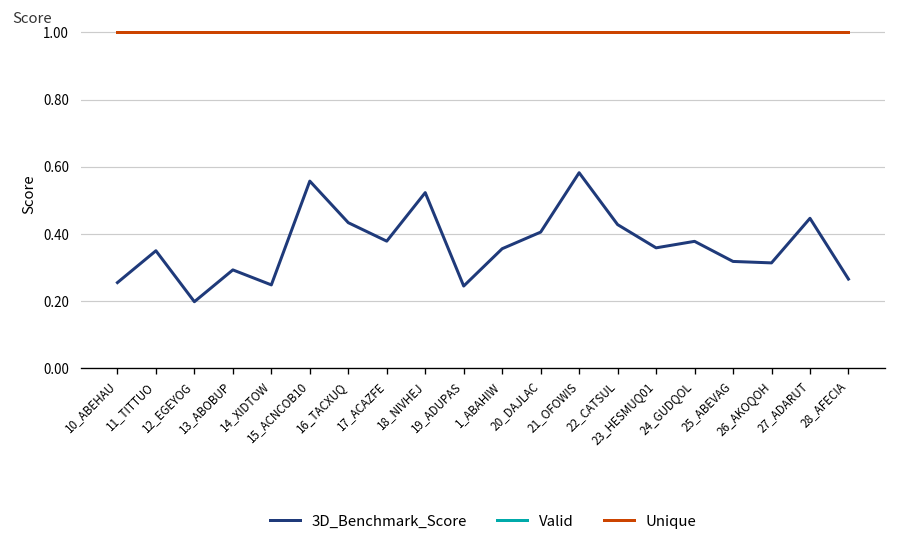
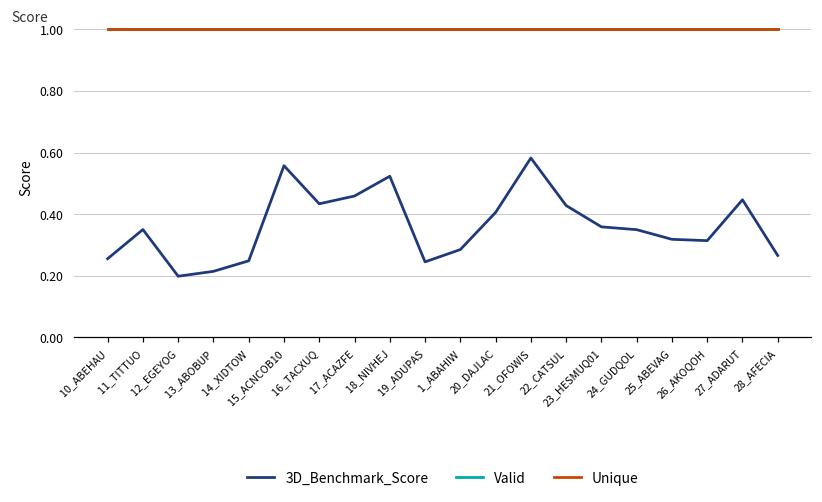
  {
    "3D_Benchmark_Score": {
      "10_ABEHAU": 0.26,
      "11_TITTUO": 0.35,
      "12_EGEYOG": 0.20,
-     "13_ABOBUP": 0.29,
+     "13_ABOBUP": 0.21,
      "14_XIDTOW": 0.25,
      "15_ACNCOB10": 0.56,
      "16_TACXUQ": 0.43,
-     "17_ACAZFE": 0.38,
+     "17_ACAZFE": 0.46,
      "18_NIVHEJ": 0.52,
      "19_ADUPAS": 0.24,
-     "1_ABAHIW": 0.36,
+     "1_ABAHIW": 0.28,
      "20_DAJLAC": 0.41,
      "21_OFOWIS": 0.58,
      "22_CATSUL": 0.43,
      "23_HESMUQ01": 0.36,
-     "24_GUDQOL": 0.38,
+     "24_GUDQOL": 0.35,
      "25_ABEVAG": 0.32,
      "26_AKOQOH": 0.31,
      "27_ADARUT": 0.45,
      "28_AFECIA": 0.27
    },
    "Unique": {
      "10_ABEHAU": 1.00,
      "11_TITTUO": 1.00,
      "12_EGEYOG": 1.00,
      "13_ABOBUP": 1.00,
      "14_XIDTOW": 1.00,
      "15_ACNCOB10": 1.00,
      "16_TACXUQ": 1.00,
      "17_ACAZFE": 1.00,
      "18_NIVHEJ": 1.00,
      "19_ADUPAS": 1.00,
      "1_ABAHIW": 1.00,
      "20_DAJLAC": 1.00,
      "21_OFOWIS": 1.00,
      "22_CATSUL": 1.00,
      "23_HESMUQ01": 1.00,
      "24_GUDQOL": 1.00,
      "25_ABEVAG": 1.00,
      "26_AKOQOH": 1.00,
      "27_ADARUT": 1.00,
      "28_AFECIA": 1.00
    }
  }
